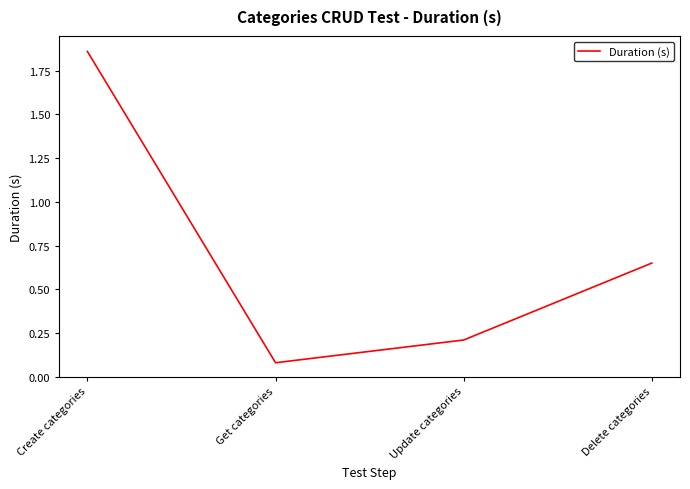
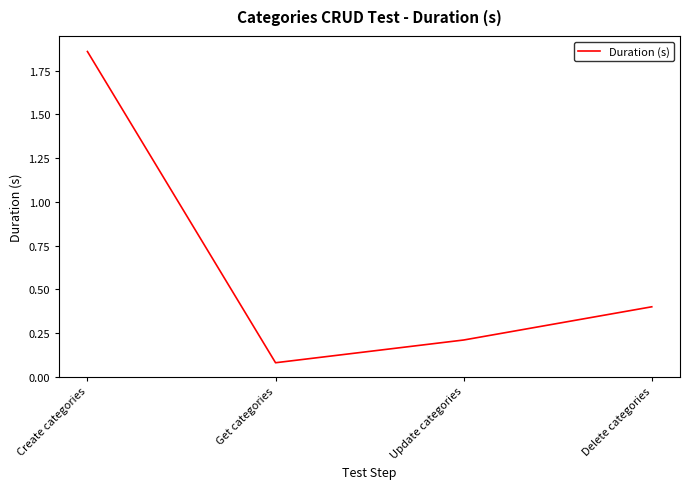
  {
    "Create categories": 1.86,
    "Get categories": 0.08,
    "Update categories": 0.21,
-   "Delete categories": 0.65
+   "Delete categories": 0.40
  }
